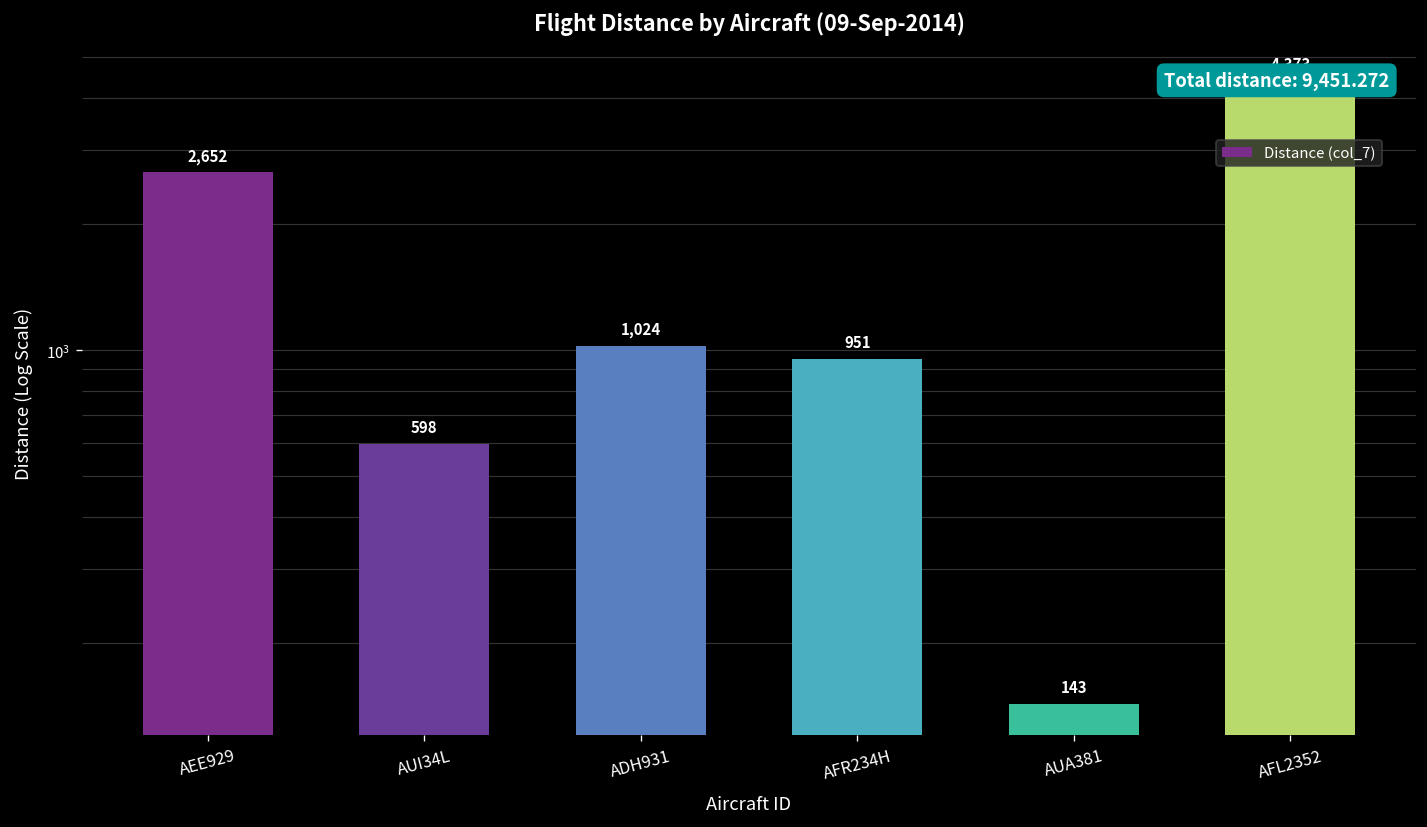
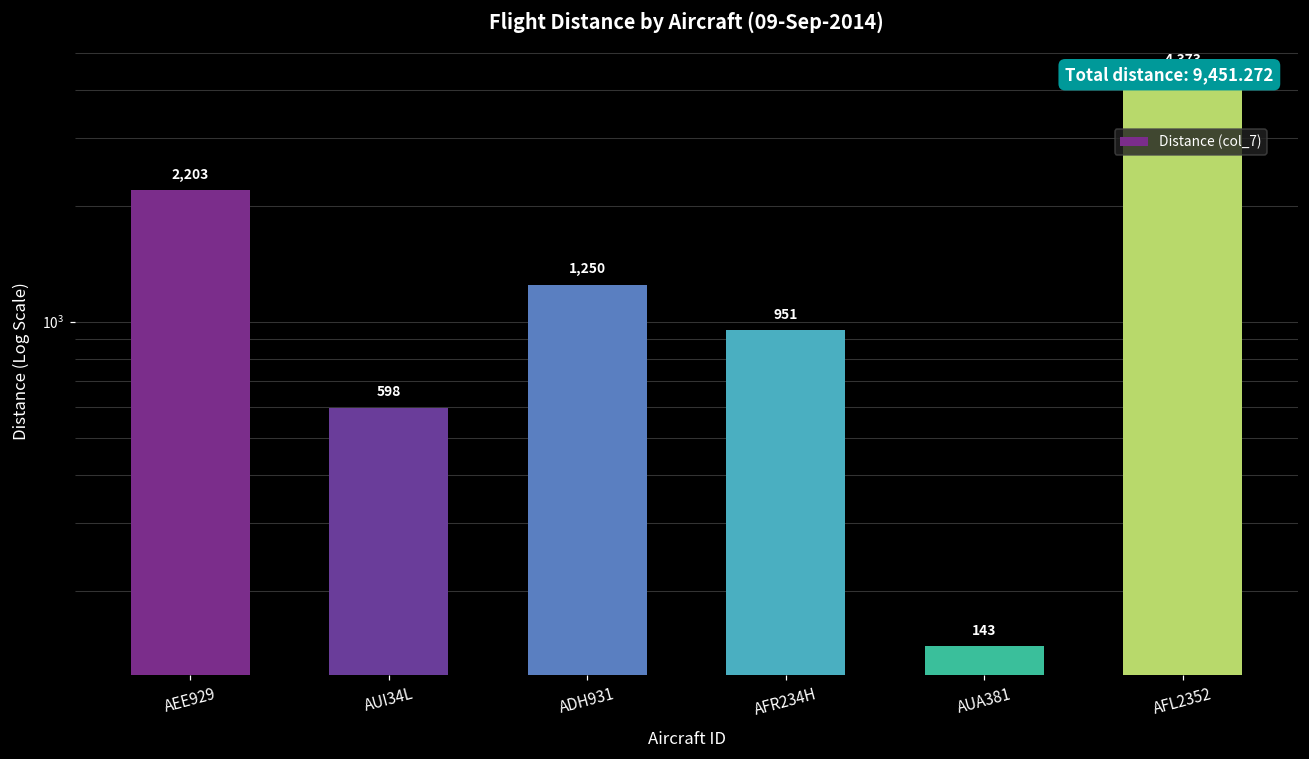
  {
-   "AEE929": "2,652",
+   "AEE929": "2,203",
    "AUI34L": "598",
-   "ADH931": "1,024",
+   "ADH931": "1,250",
    "AFR234H": "951",
    "AUA381": "143"
  }
